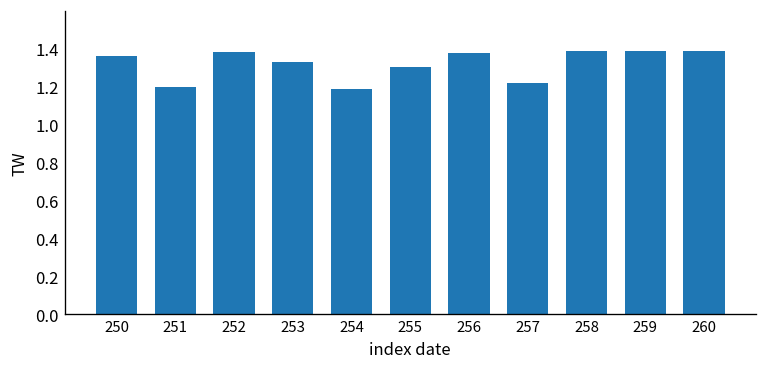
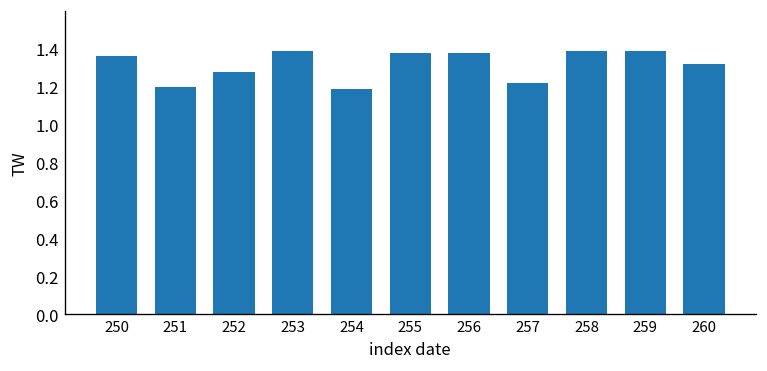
  {
    "250": 1.36,
    "251": 1.20,
-   "252": 1.39,
-   "253": 1.33,
+   "252": 1.28,
+   "253": 1.39,
    "254": 1.19,
-   "255": 1.31,
+   "255": 1.38,
    "256": 1.38,
    "257": 1.22,
    "258": 1.39,
    "259": 1.39,
-   "260": 1.39
+   "260": 1.32
  }
